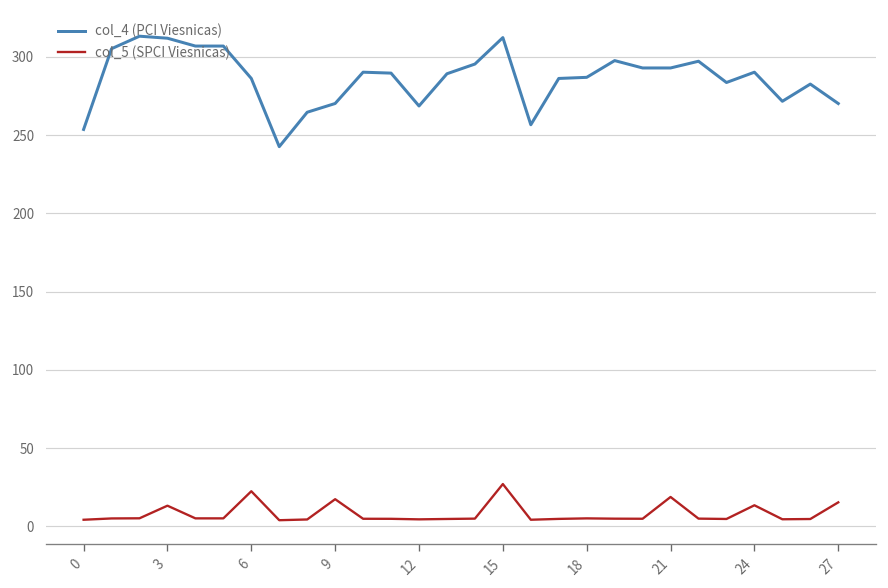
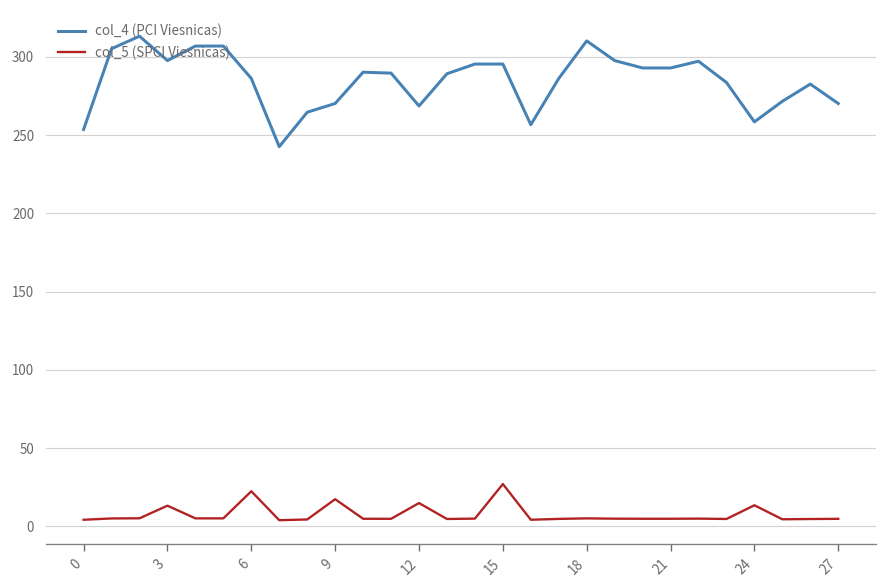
  {
    "col_4 (PCI Viesnicas)": {
      "0": 254,
-     "3": 312,
+     "3": 298,
      "6": 286,
      "9": 270,
      "12": 269,
-     "15": 312,
-     "18": 287,
+     "15": 295,
+     "18": 310,
      "21": 293,
-     "24": 290,
+     "24": 258,
      "27": 270
    },
    "col_5 (SPCI Viesnicas)": {
      "0": 4,
      "3": 13,
      "6": 22,
      "9": 17,
-     "12": 4,
+     "12": 15,
      "15": 27,
      "18": 5,
-     "21": 19,
+     "21": 5,
      "24": 13,
-     "27": 15
+     "27": 5
    }
  }
